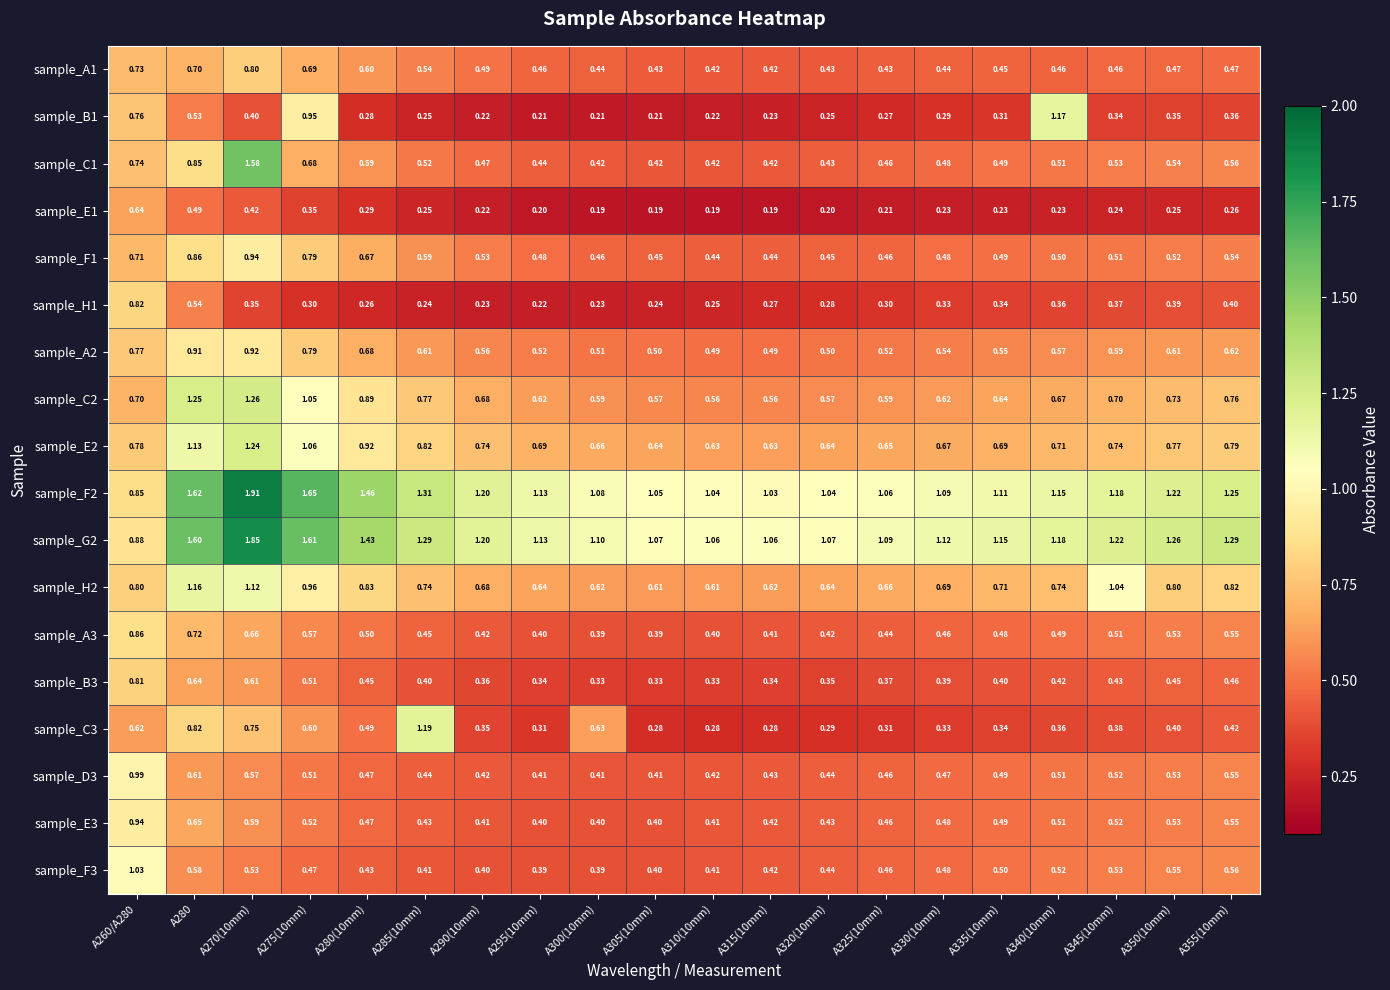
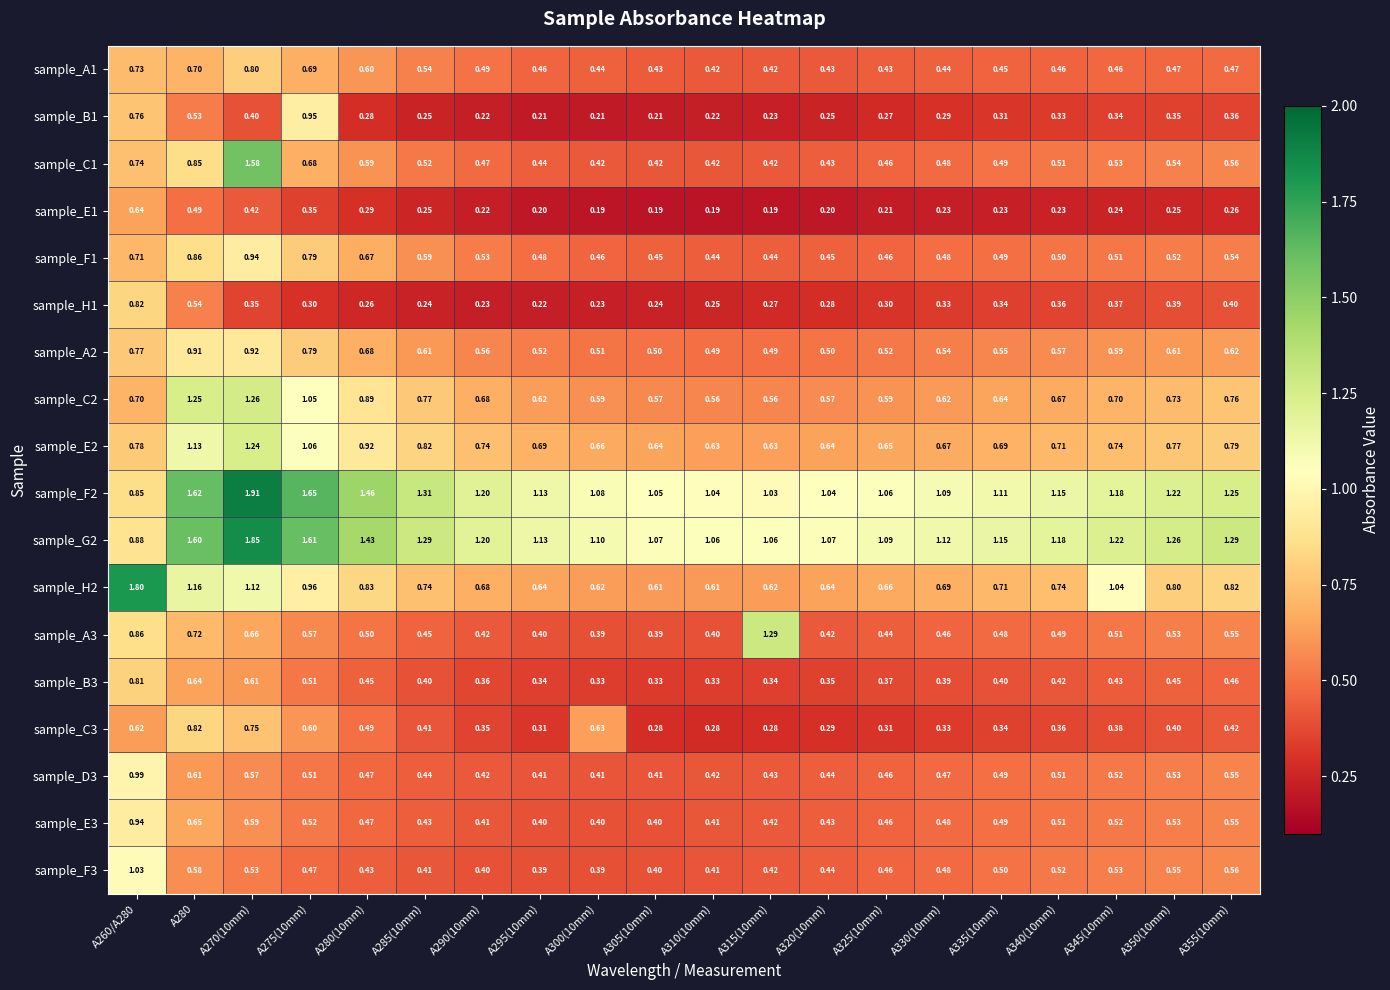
  {
    "sample_B1": {
      "A260/A280": 0.76,
      "A280": 0.53,
      "A270(10mm)": 0.40,
      "A275(10mm)": 0.95,
      "A280(10mm)": 0.28,
      "A285(10mm)": 0.25,
      "A290(10mm)": 0.22,
      "A295(10mm)": 0.21,
      "A300(10mm)": 0.21,
      "A305(10mm)": 0.21,
      "A310(10mm)": 0.22,
      "A315(10mm)": 0.23,
      "A320(10mm)": 0.25,
      "A325(10mm)": 0.27,
      "A330(10mm)": 0.29,
      "A335(10mm)": 0.31,
-     "A340(10mm)": 1.17,
+     "A340(10mm)": 0.33,
      "A345(10mm)": 0.34,
      "A350(10mm)": 0.35,
      "A355(10mm)": 0.36
    },
    "sample_H2": {
-     "A260/A280": 0.80,
+     "A260/A280": 1.80,
      "A280": 1.16,
      "A270(10mm)": 1.12,
      "A275(10mm)": 0.96,
      "A280(10mm)": 0.83,
      "A285(10mm)": 0.74,
      "A290(10mm)": 0.68,
      "A295(10mm)": 0.64,
      "A300(10mm)": 0.62,
      "A305(10mm)": 0.61,
      "A310(10mm)": 0.61,
      "A315(10mm)": 0.62,
      "A320(10mm)": 0.64,
      "A325(10mm)": 0.66,
      "A330(10mm)": 0.69,
      "A335(10mm)": 0.71,
      "A340(10mm)": 0.74,
      "A345(10mm)": 1.04,
      "A350(10mm)": 0.80,
      "A355(10mm)": 0.82
    },
    "sample_A3": {
      "A260/A280": 0.86,
      "A280": 0.72,
      "A270(10mm)": 0.66,
      "A275(10mm)": 0.57,
      "A280(10mm)": 0.50,
      "A285(10mm)": 0.45,
      "A290(10mm)": 0.42,
      "A295(10mm)": 0.40,
      "A300(10mm)": 0.39,
      "A305(10mm)": 0.39,
      "A310(10mm)": 0.40,
-     "A315(10mm)": 0.41,
+     "A315(10mm)": 1.29,
      "A320(10mm)": 0.42,
      "A325(10mm)": 0.44,
      "A330(10mm)": 0.46,
      "A335(10mm)": 0.48,
      "A340(10mm)": 0.49,
      "A345(10mm)": 0.51,
      "A350(10mm)": 0.53,
      "A355(10mm)": 0.55
    },
    "sample_C3": {
      "A260/A280": 0.62,
      "A280": 0.82,
      "A270(10mm)": 0.75,
      "A275(10mm)": 0.60,
      "A280(10mm)": 0.49,
-     "A285(10mm)": 1.19,
+     "A285(10mm)": 0.41,
      "A290(10mm)": 0.35,
      "A295(10mm)": 0.31,
      "A300(10mm)": 0.63,
      "A305(10mm)": 0.28,
      "A310(10mm)": 0.28,
      "A315(10mm)": 0.28,
      "A320(10mm)": 0.29,
      "A325(10mm)": 0.31,
      "A330(10mm)": 0.33,
      "A335(10mm)": 0.34,
      "A340(10mm)": 0.36,
      "A345(10mm)": 0.38,
      "A350(10mm)": 0.40,
      "A355(10mm)": 0.42
    }
  }
